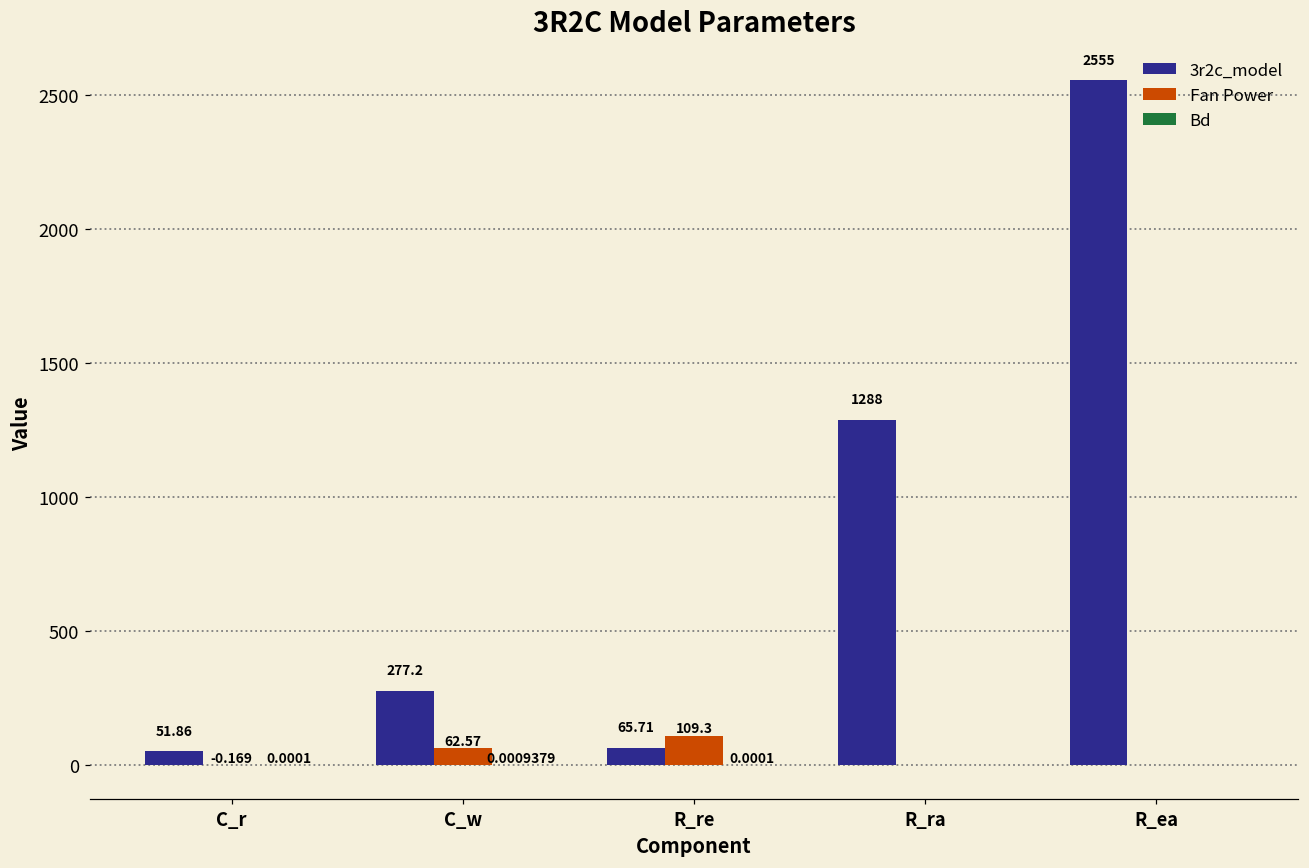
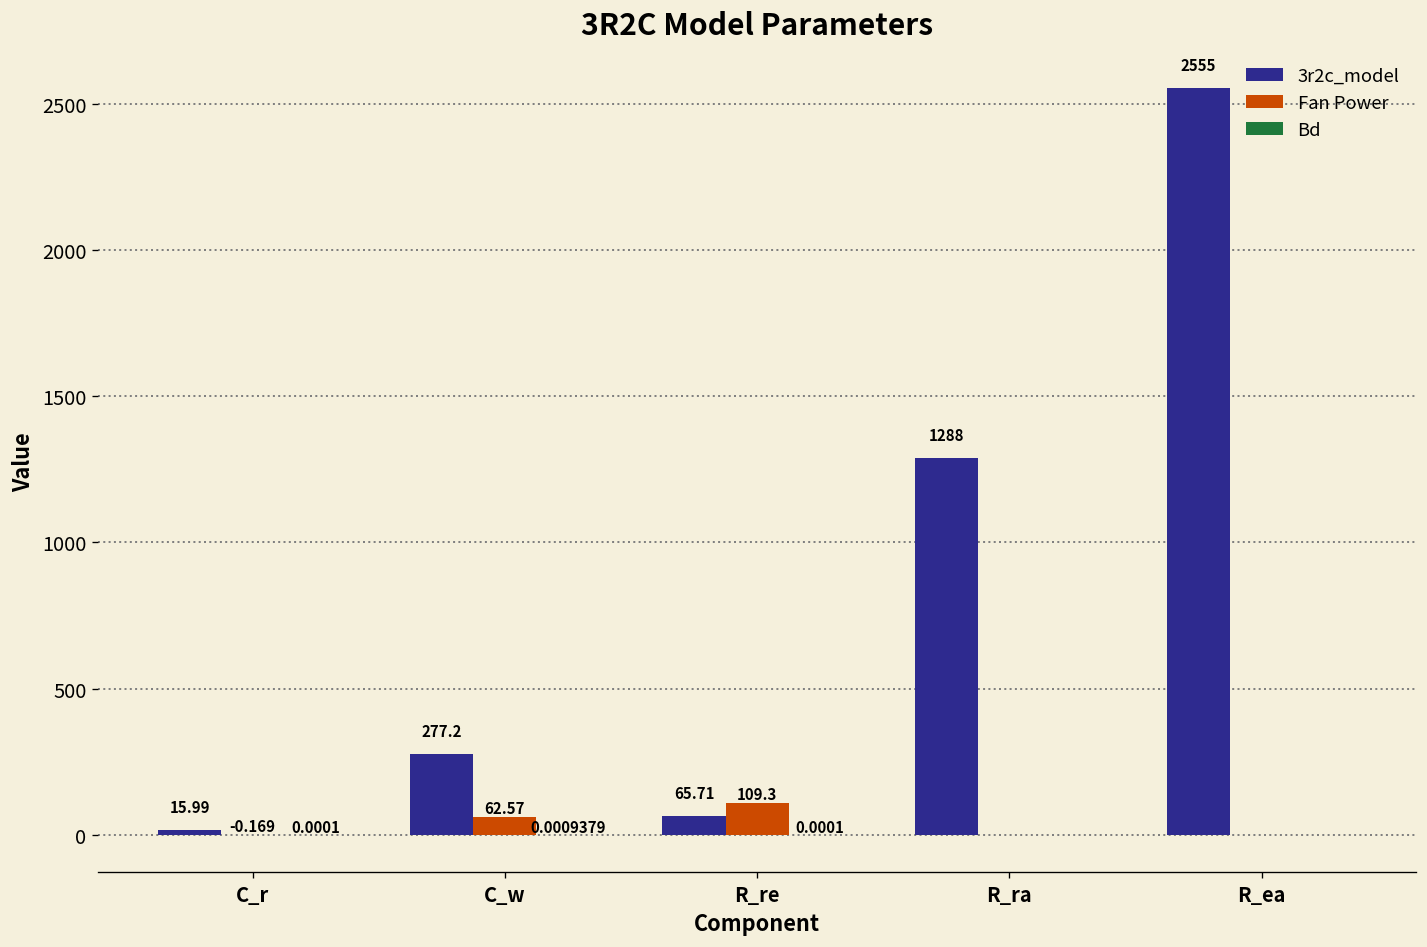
  {
    "3r2c_model": {
-     "C_r": 51.86,
+     "C_r": 15.99,
      "C_w": 277.2,
      "R_re": 65.71,
      "R_ra": 1288,
      "R_ea": 2555
    },
    "Fan Power": {
      "C_r": -0.169,
      "C_w": 62.57,
      "R_re": 109.3
    },
    "Bd": {
      "C_r": 0.0001,
      "C_w": 0.0009379,
      "R_re": 0.0001
    }
  }
